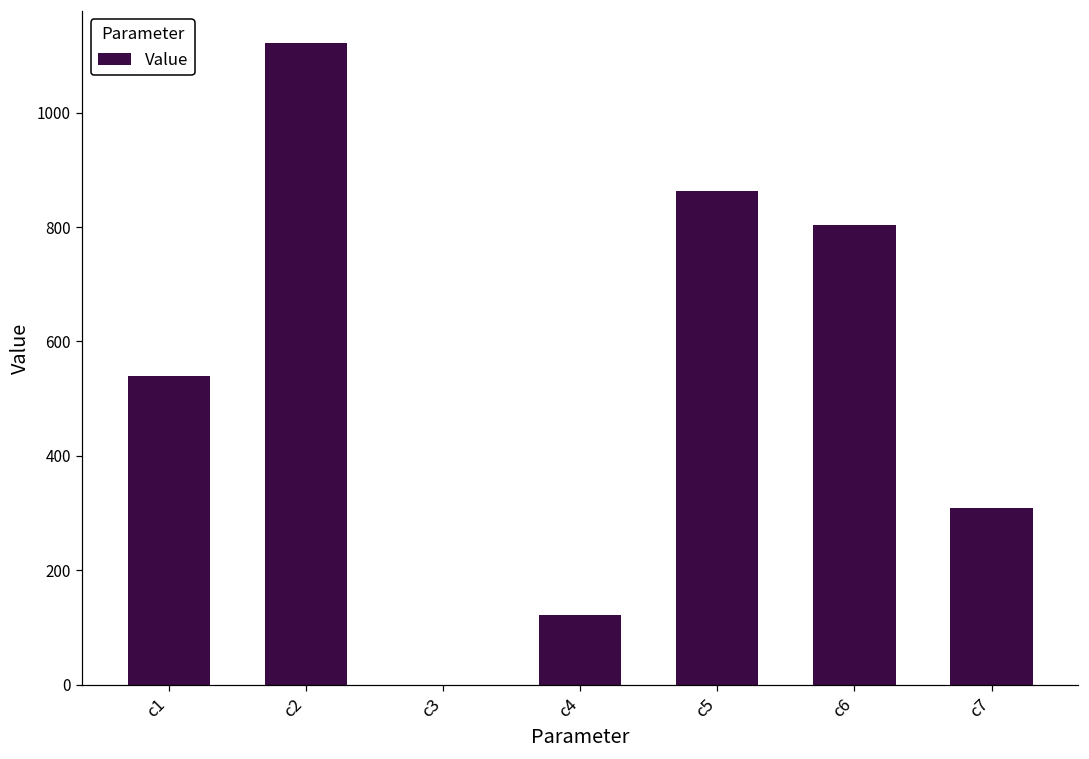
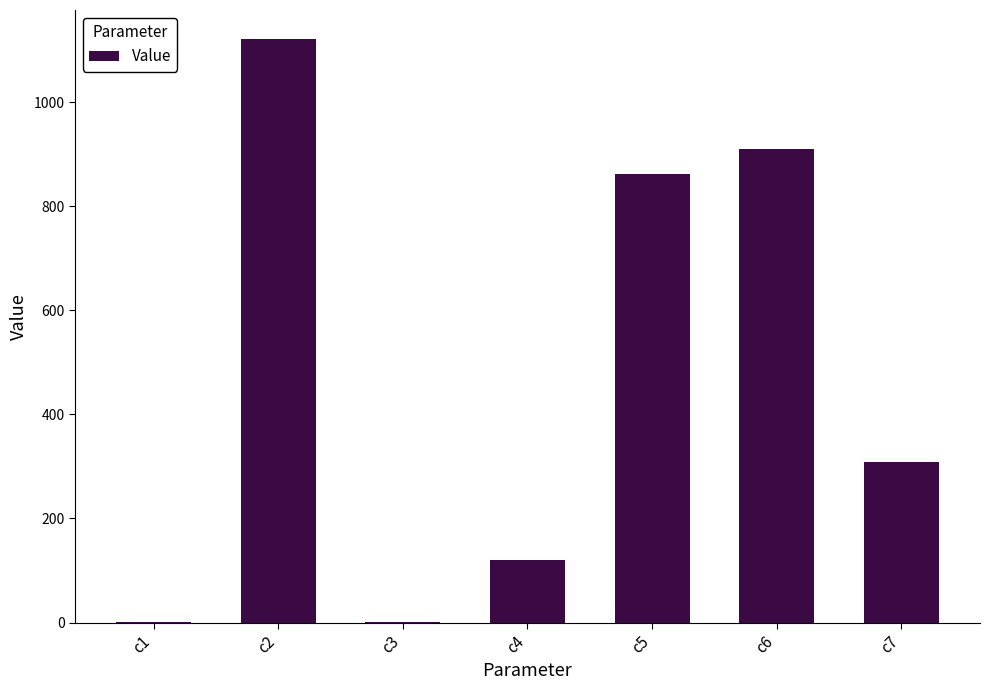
  {
-   "c1": 540,
+   "c1": 0,
    "c2": 1120,
    "c4": 120,
    "c5": 860,
-   "c6": 800,
+   "c6": 910,
    "c7": 310
  }
